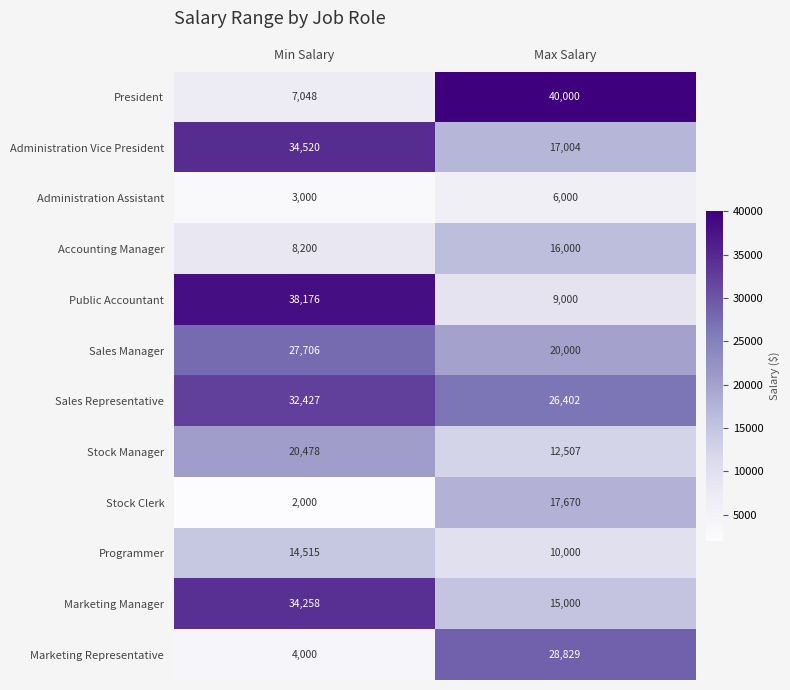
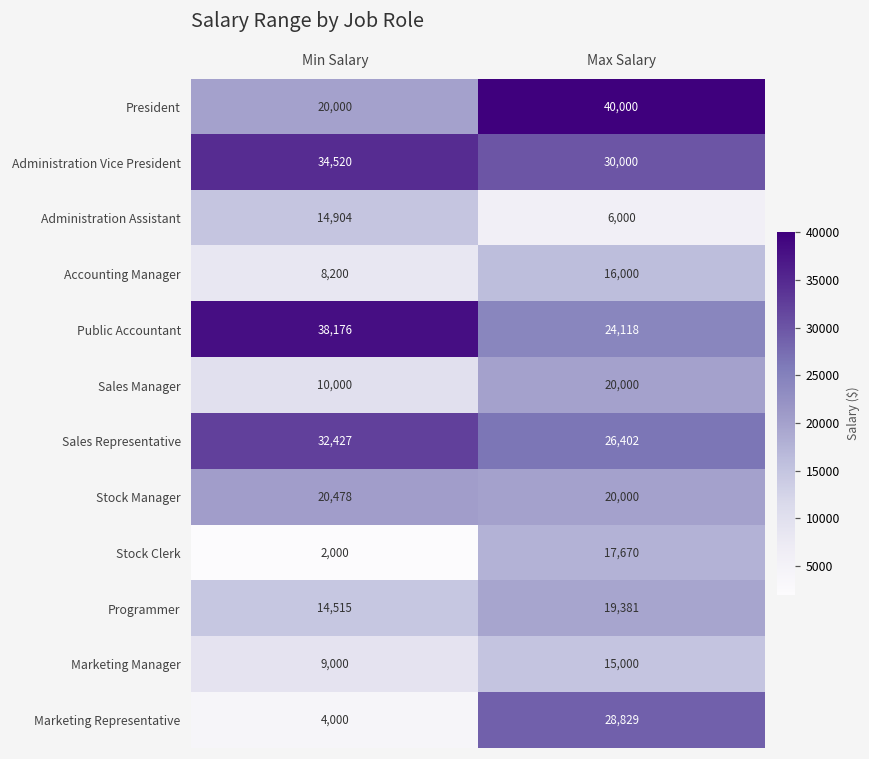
  {
    "President": {
-     "Min Salary": "7,048",
+     "Min Salary": "20,000",
      "Max Salary": "40,000"
    },
    "Administration Vice President": {
      "Min Salary": "34,520",
-     "Max Salary": "17,004"
+     "Max Salary": "30,000"
    },
    "Administration Assistant": {
-     "Min Salary": "3,000",
+     "Min Salary": "14,904",
      "Max Salary": "6,000"
    },
    "Accounting Manager": {
      "Min Salary": "8,200",
      "Max Salary": "16,000"
    },
    "Public Accountant": {
      "Min Salary": "38,176",
-     "Max Salary": "9,000"
+     "Max Salary": "24,118"
    },
    "Sales Manager": {
-     "Min Salary": "27,706",
+     "Min Salary": "10,000",
      "Max Salary": "20,000"
    },
    "Sales Representative": {
      "Min Salary": "32,427",
      "Max Salary": "26,402"
    },
    "Stock Manager": {
      "Min Salary": "20,478",
-     "Max Salary": "12,507"
+     "Max Salary": "20,000"
    },
    "Stock Clerk": {
      "Min Salary": "2,000",
      "Max Salary": "17,670"
    },
    "Programmer": {
      "Min Salary": "14,515",
-     "Max Salary": "10,000"
+     "Max Salary": "19,381"
    },
    "Marketing Manager": {
-     "Min Salary": "34,258",
+     "Min Salary": "9,000",
      "Max Salary": "15,000"
    },
    "Marketing Representative": {
      "Min Salary": "4,000",
      "Max Salary": "28,829"
    }
  }
